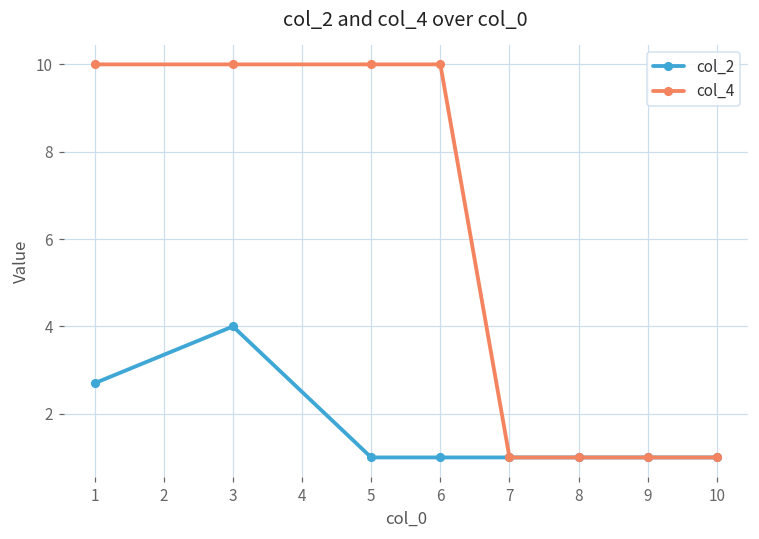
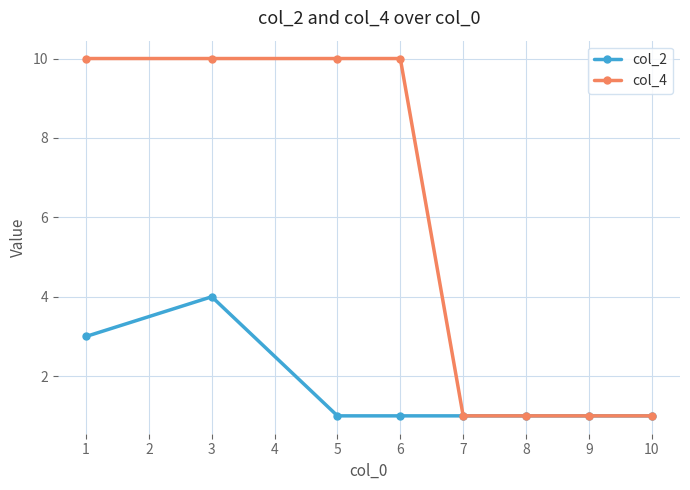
  {
    "col_2": {
-     "1": 2.7,
+     "1": 3.0,
      "3": 4.0,
      "5": 1.0,
      "6": 1.0
    },
    "col_4": {
      "1": 10.0,
      "3": 10.0,
      "5": 10.0,
      "6": 10.0
    }
  }
